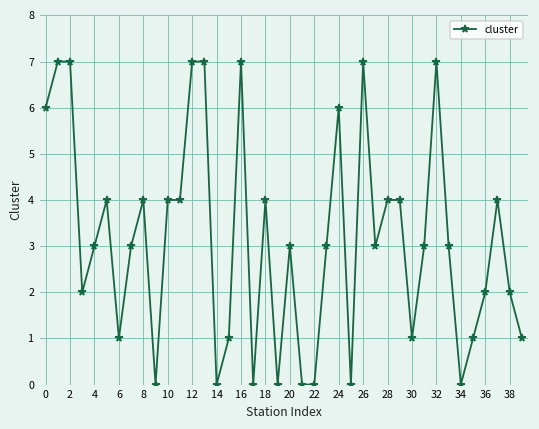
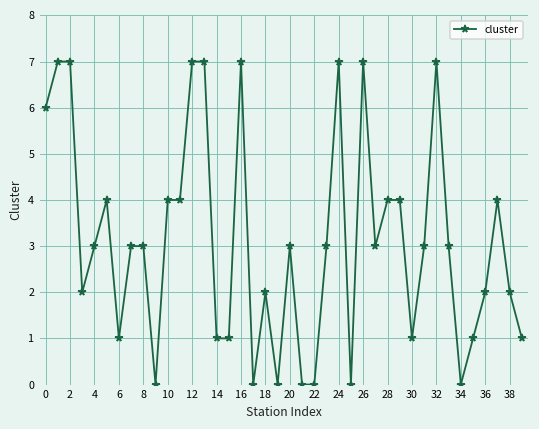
  {
    "0": 6,
    "2": 7,
    "4": 3,
    "6": 1,
-   "8": 4,
+   "8": 3,
    "10": 4,
    "12": 7,
-   "14": 0,
+   "14": 1,
    "16": 7,
-   "18": 4,
+   "18": 2,
    "20": 3,
    "22": 0,
-   "24": 6,
+   "24": 7,
    "26": 7,
    "28": 4,
    "30": 1,
    "32": 7,
    "34": 0,
    "36": 2,
    "38": 2
  }
